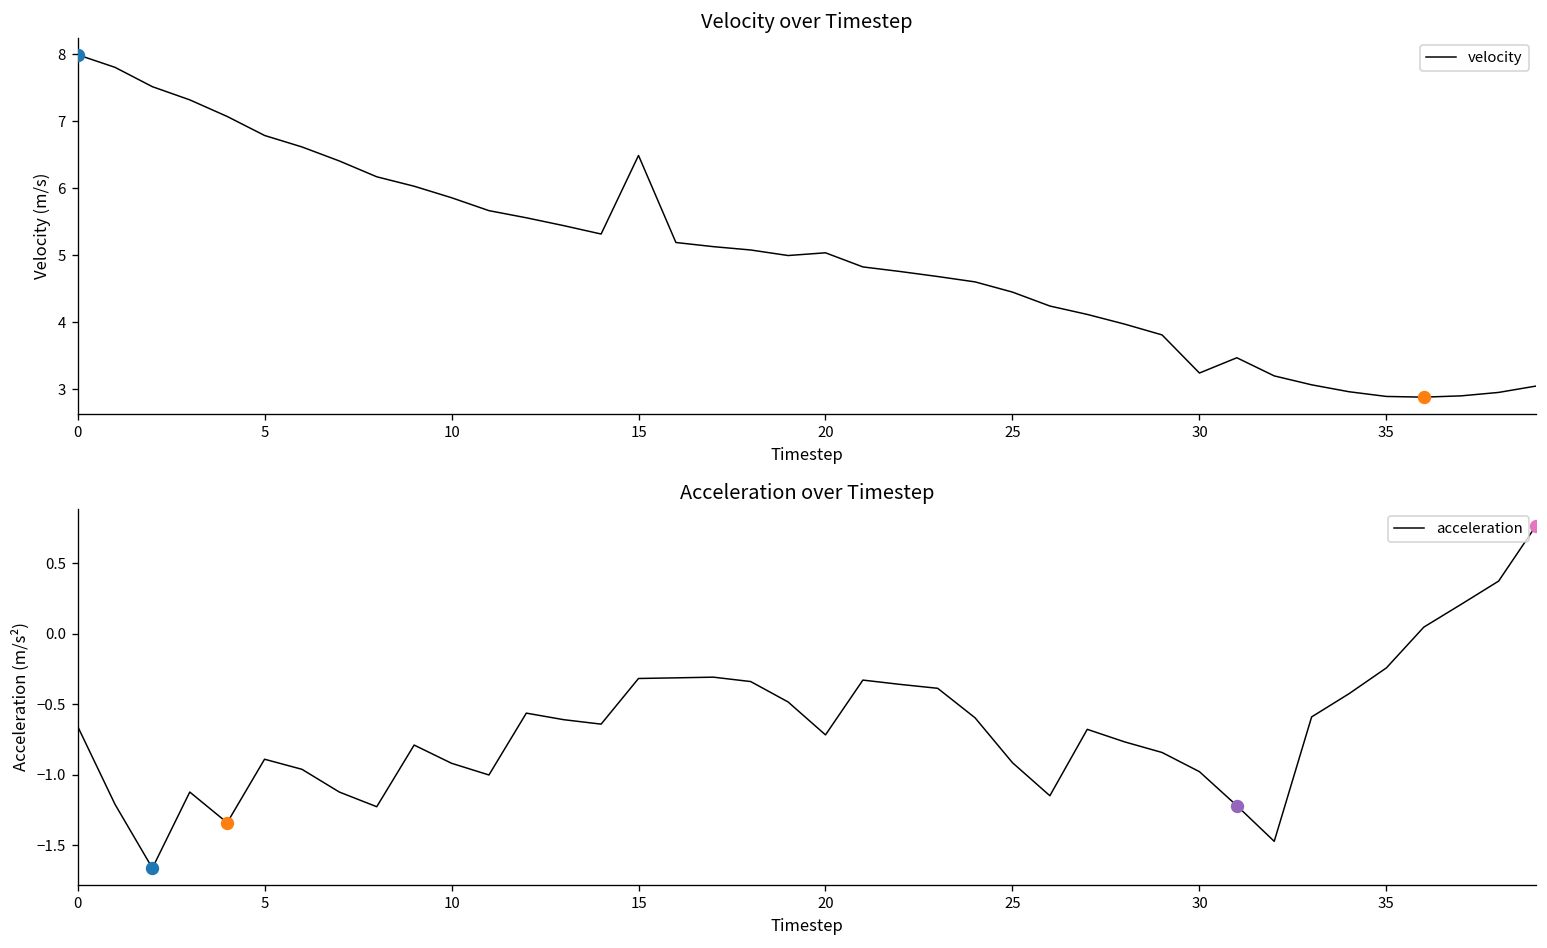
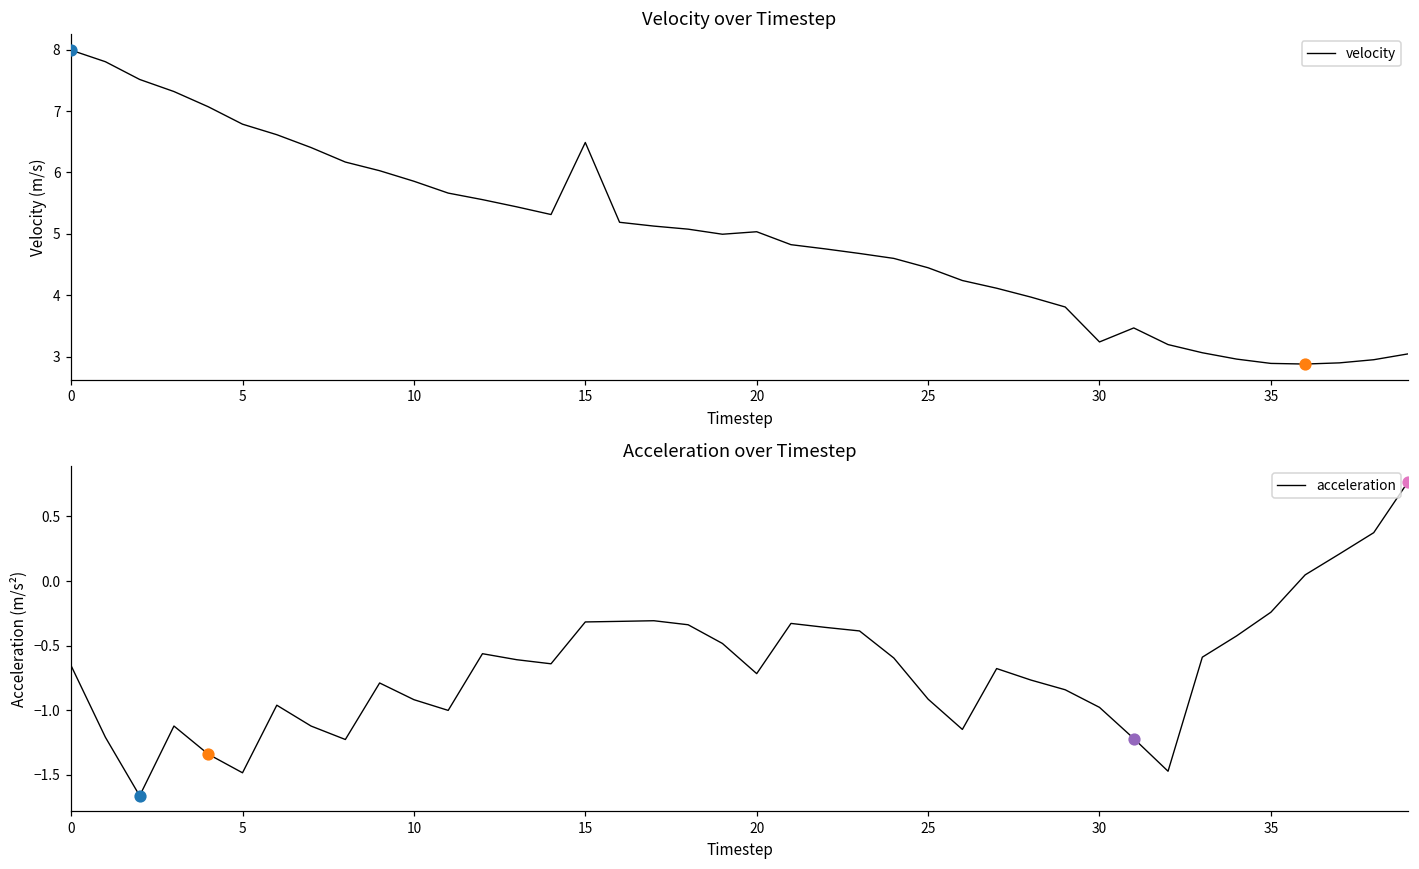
  {
    "Velocity over Timestep": {
      "velocity": {
        "5": 6.8,
        "10": 5.9,
        "15": 6.5,
        "20": 5.0,
        "25": 4.5,
        "30": 3.2,
        "35": 2.9
      }
    },
    "Acceleration over Timestep": {
      "acceleration": {
        "0": -0.65,
-       "5": -0.89,
+       "5": -1.48,
        "10": -0.92,
        "15": -0.32,
        "20": -0.72,
        "25": -0.91,
        "30": -0.98,
        "35": -0.24
      }
    }
  }
